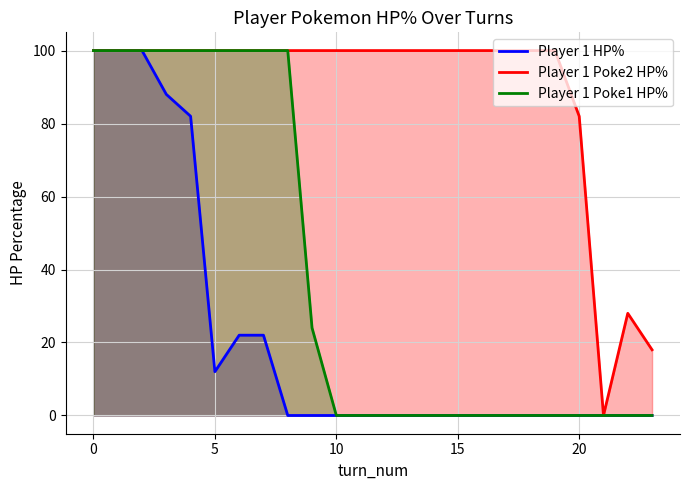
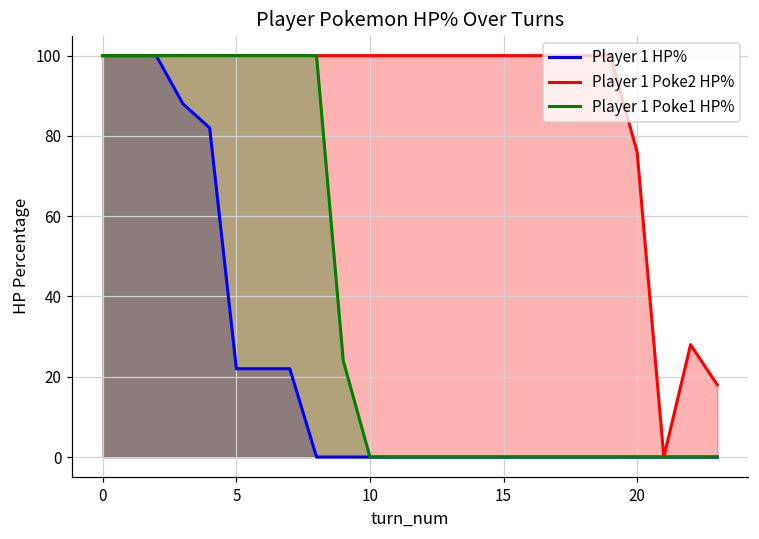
  {
    "Player 1 HP%": {
-     "5": 12
+     "5": 22
    },
    "Player 1 Poke2 HP%": {
      "10": 100,
      "15": 100,
-     "20": 82
+     "20": 76
    }
  }
